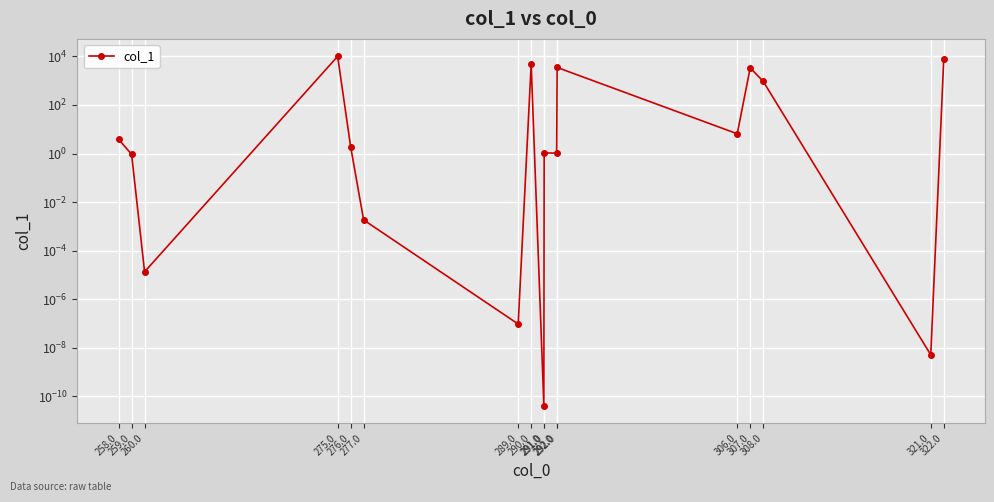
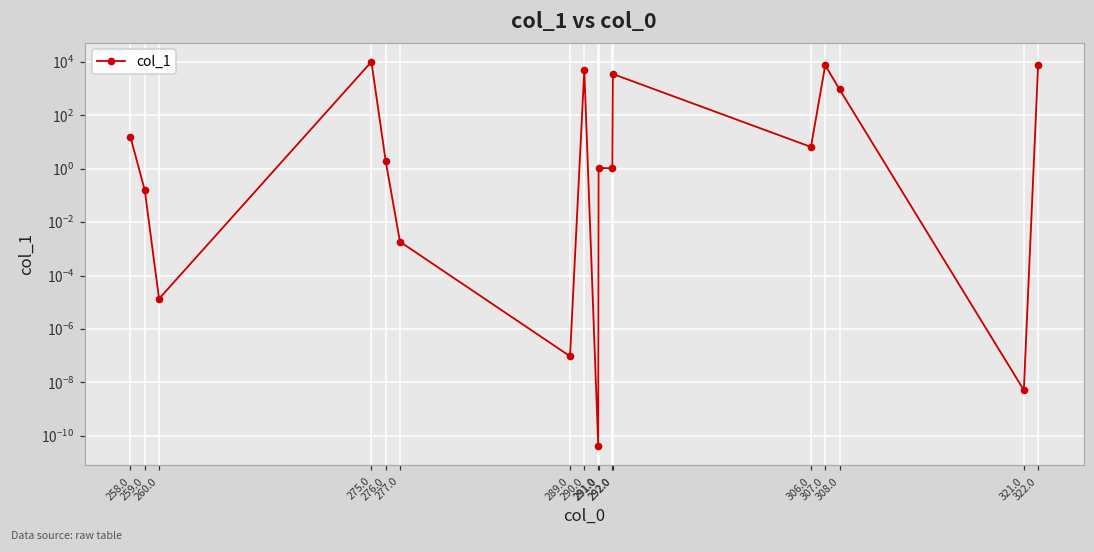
  {
-   "258.0": 4,
-   "259.0": 0.9,
+   "258.0": 20,
+   "259.0": 0.2,
    "260.0": 0.00001,
    "275.0": 10000,
    "276.0": 2,
    "277.0": 0.002,
    "289.0": 0.00000010,
    "290.0": 5000,
    "306.0": 7,
-   "307.0": 3000,
+   "307.0": 7000,
    "308.0": 900,
    "321.0": 0.000000005,
    "322.0": 8000
  }
